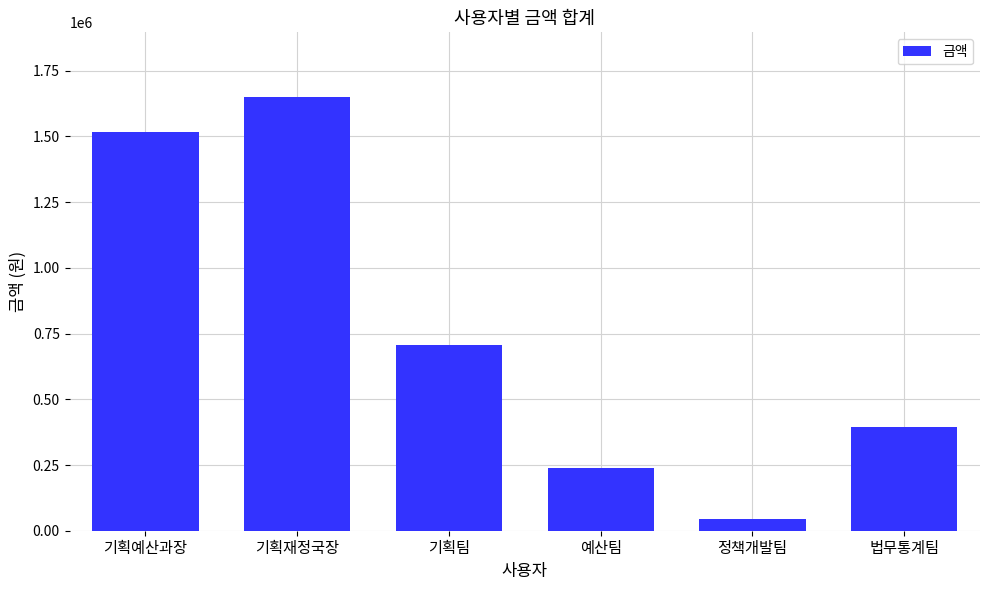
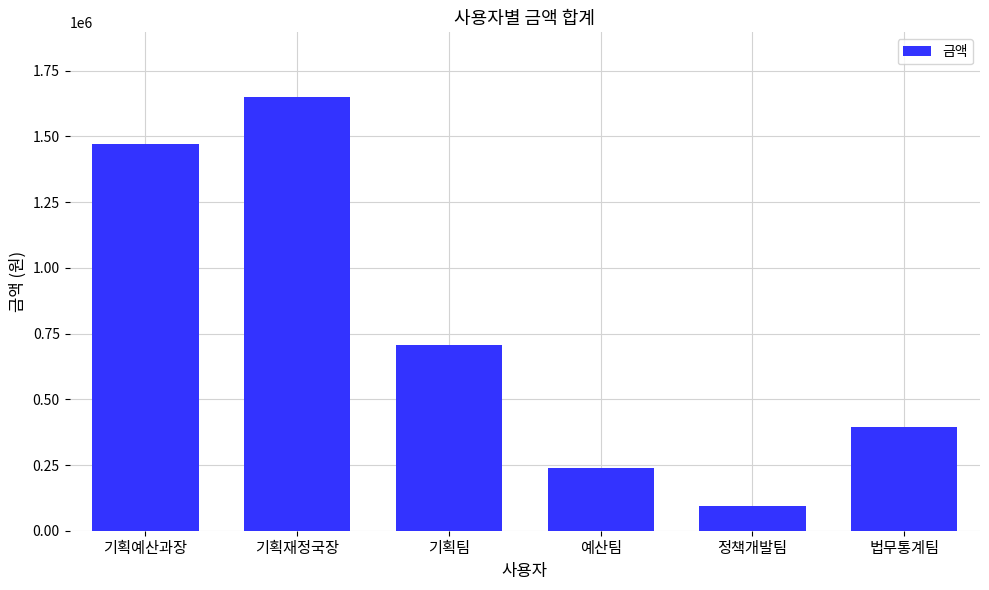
  {
-   "기획예산과장": 1520000,
+   "기획예산과장": 1470000,
    "기획재정국장": 1650000,
    "기획팀": 710000,
    "예산팀": 240000,
-   "정책개발팀": 40000,
+   "정책개발팀": 90000,
    "법무통계팀": 400000
  }
